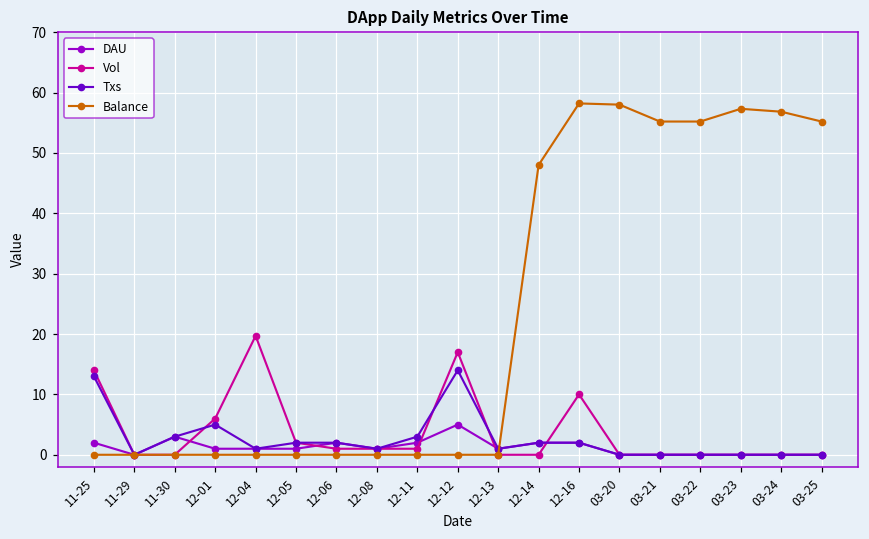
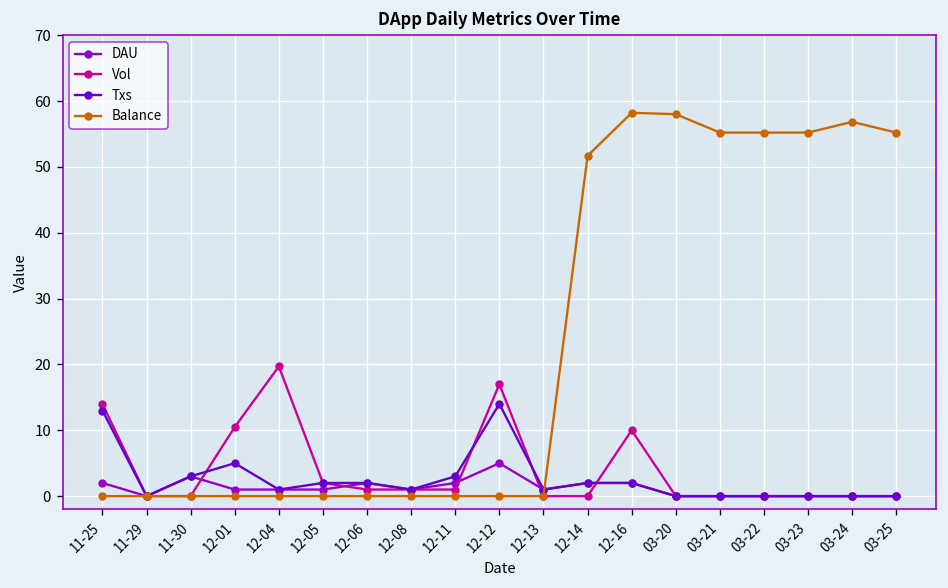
  {
    "Vol": {
      "11-25": 14,
-     "12-01": 6,
+     "12-01": 11,
      "12-04": 20,
      "12-06": 1,
      "12-11": 1,
      "12-12": 17,
      "12-14": 0,
      "12-16": 10
    },
    "Balance": {
      "11-25": 0,
      "12-01": 0,
      "12-04": 0,
      "12-05": 0,
      "12-06": 0,
      "12-08": 0,
      "12-11": 0,
      "12-12": 0,
-     "12-14": 48,
+     "12-14": 52,
      "12-16": 58,
      "03-20": 58,
      "03-21": 55,
      "03-22": 55,
-     "03-23": 57,
+     "03-23": 55,
      "03-24": 57,
      "03-25": 55
    }
  }
